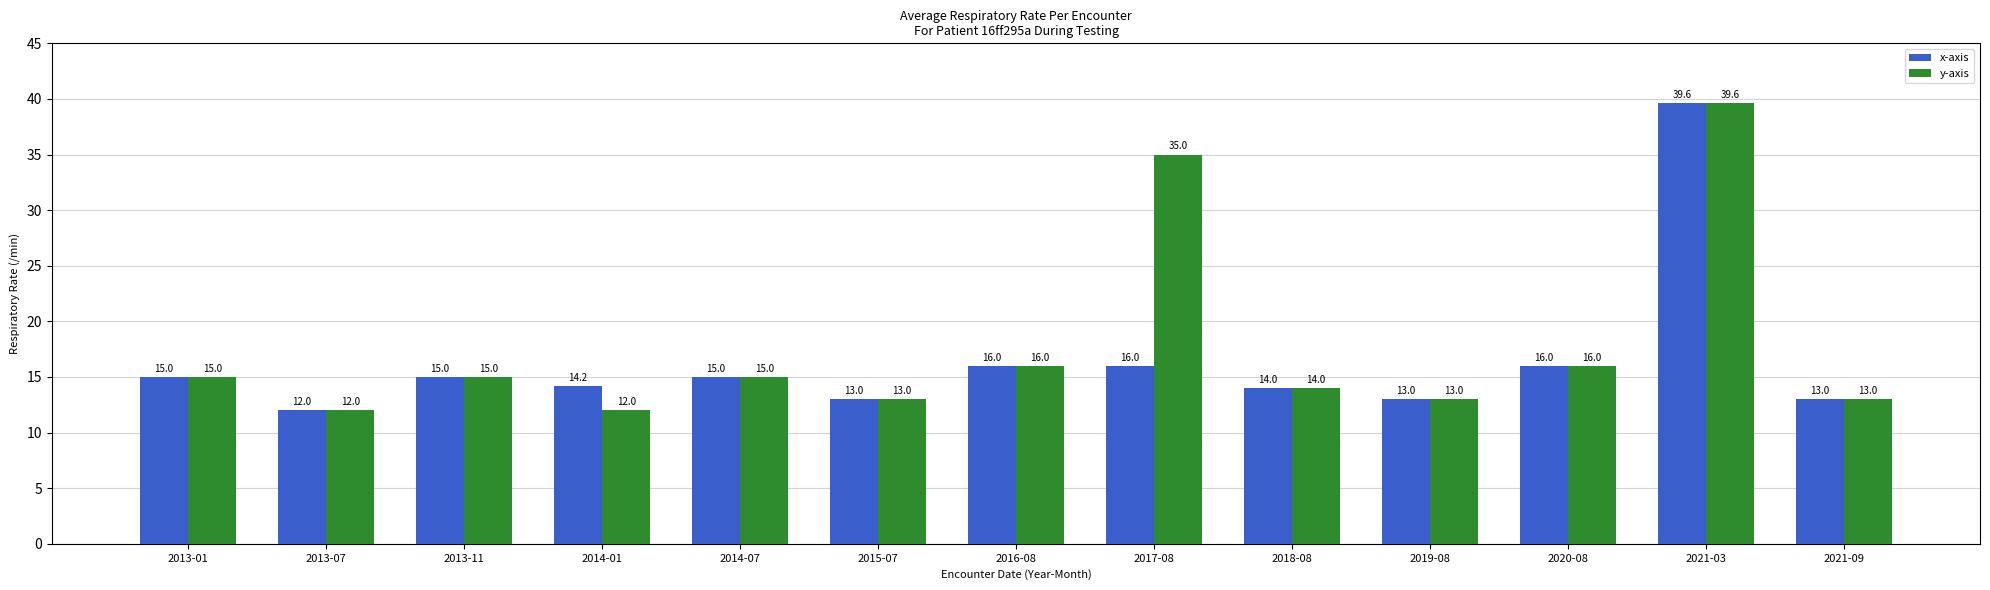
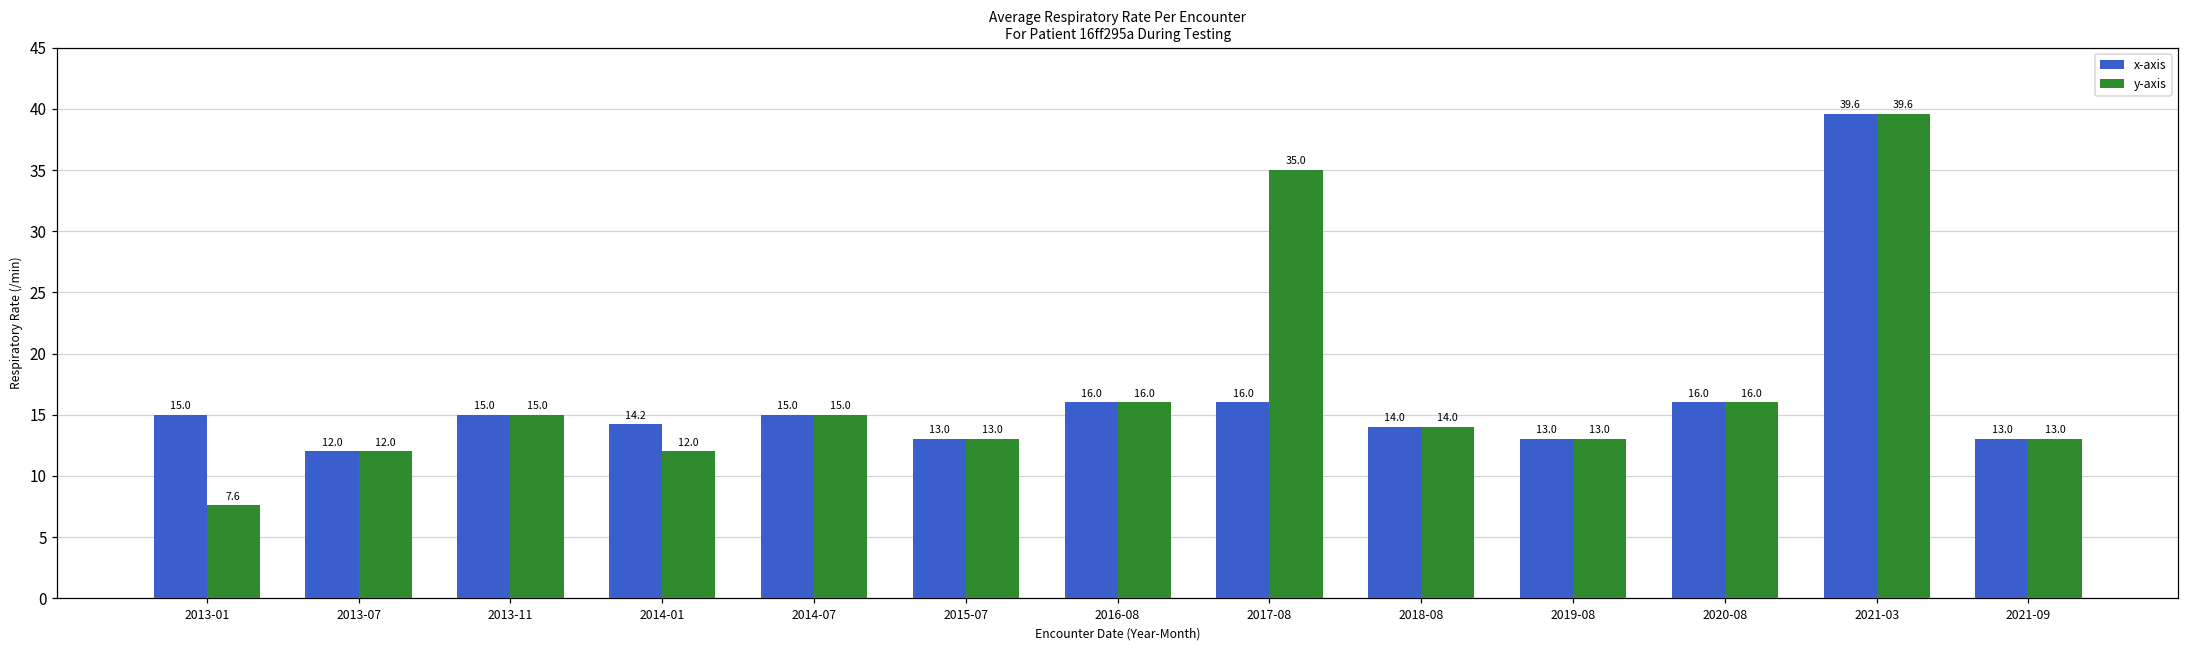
  {
    "x-axis": {
      "2013-01": 15.0,
      "2013-07": 12.0,
      "2013-11": 15.0,
      "2014-01": 14.2,
      "2014-07": 15.0,
      "2015-07": 13.0,
      "2016-08": 16.0,
      "2017-08": 16.0,
      "2018-08": 14.0,
      "2019-08": 13.0,
      "2020-08": 16.0,
      "2021-03": 39.6,
      "2021-09": 13.0
    },
    "y-axis": {
-     "2013-01": 15.0,
+     "2013-01": 7.6,
      "2013-07": 12.0,
      "2013-11": 15.0,
      "2014-01": 12.0,
      "2014-07": 15.0,
      "2015-07": 13.0,
      "2016-08": 16.0,
      "2017-08": 35.0,
      "2018-08": 14.0,
      "2019-08": 13.0,
      "2020-08": 16.0,
      "2021-03": 39.6,
      "2021-09": 13.0
    }
  }
